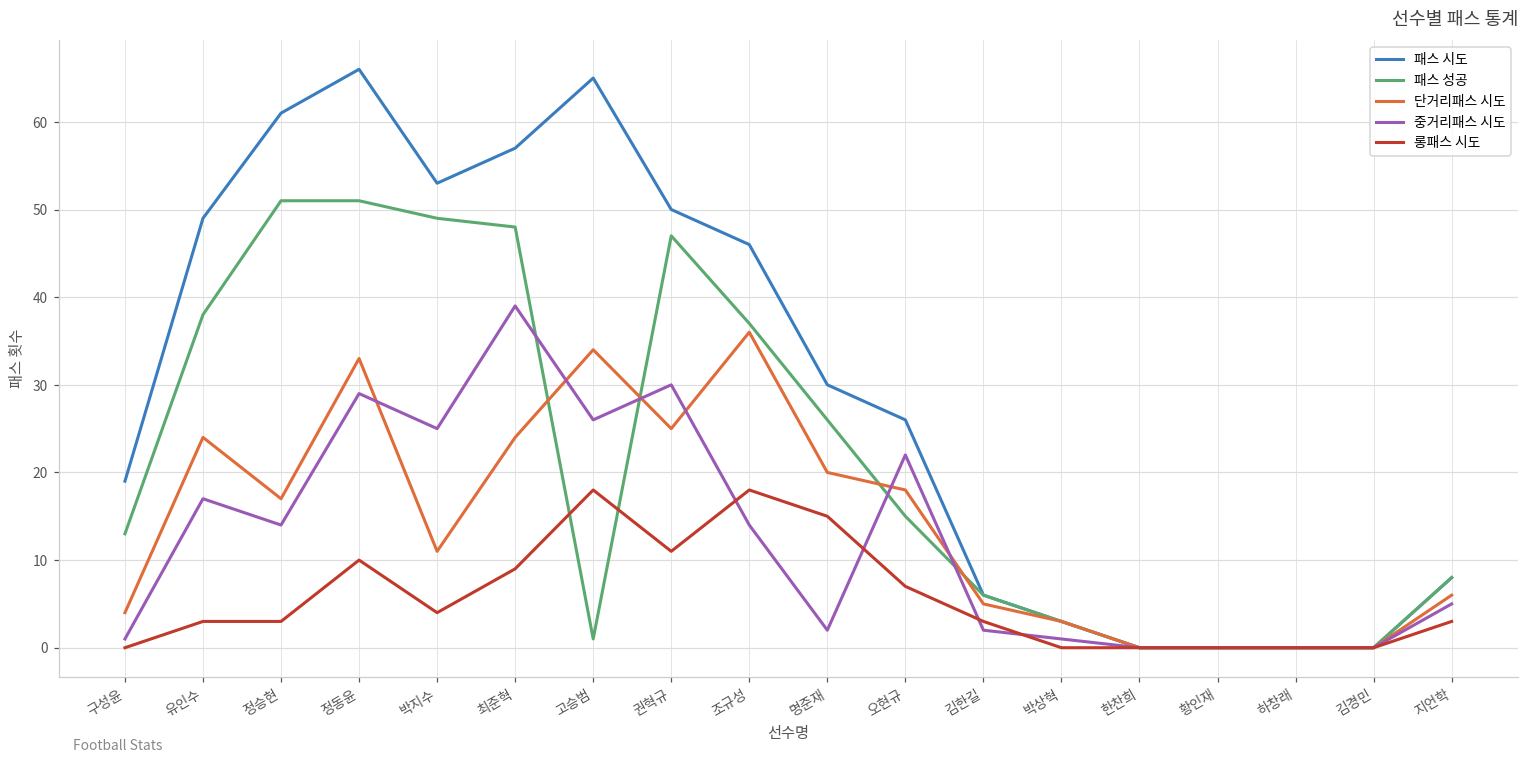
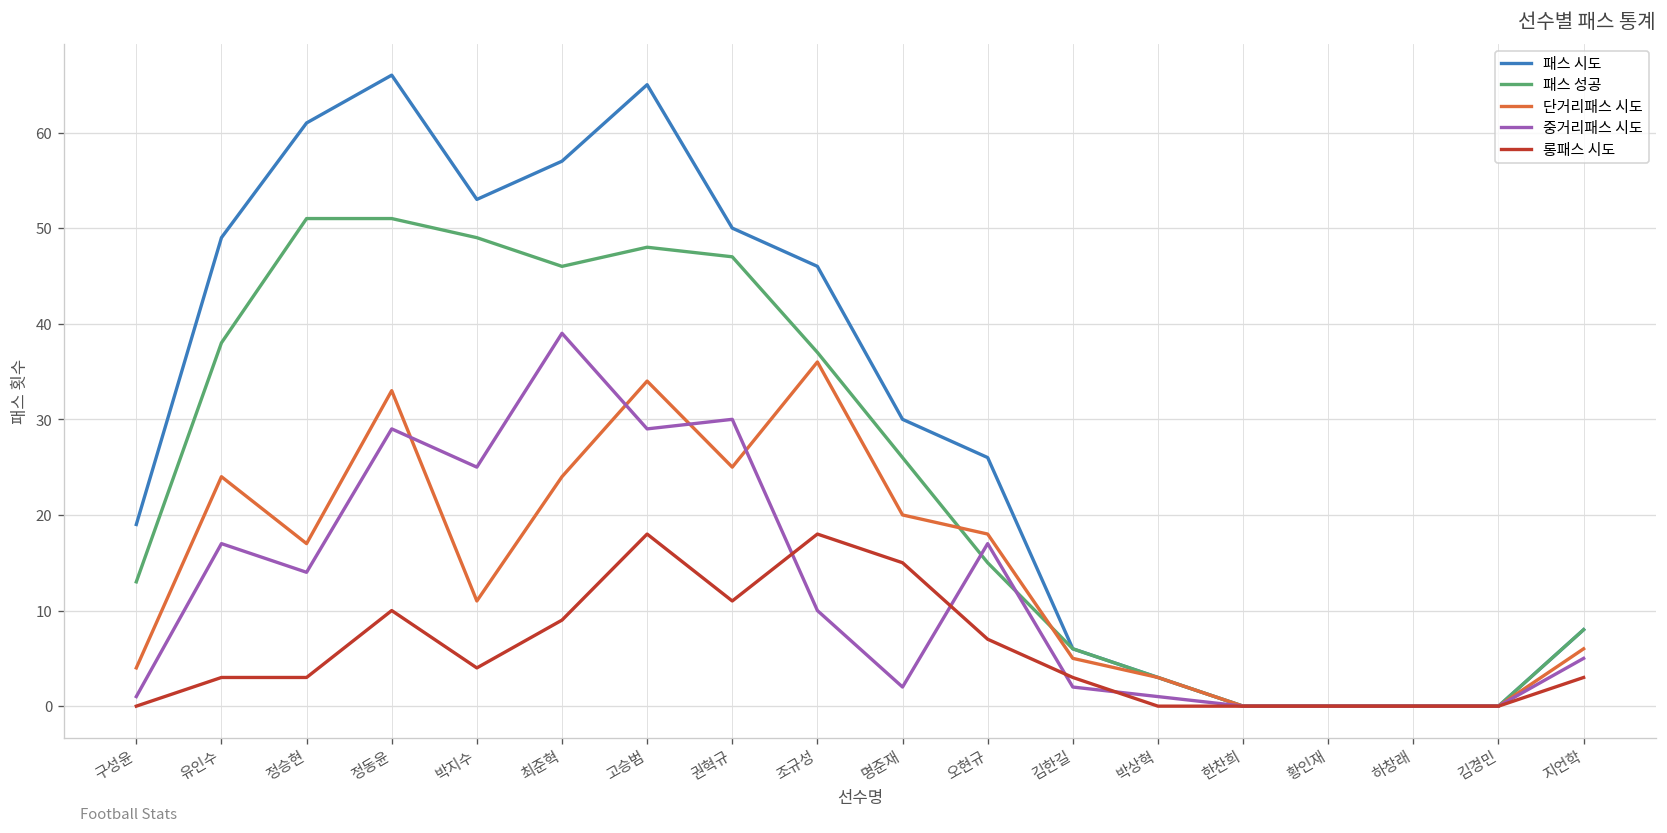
  {
    "패스 시도": {
      "구성윤": 19,
      "유인수": 49,
      "정승현": 61,
      "정동윤": 66,
      "박지수": 53,
      "최준혁": 57,
      "고승범": 65,
      "권혁규": 50,
      "조규성": 46,
      "명준재": 30,
      "오현규": 26
    },
    "패스 성공": {
      "구성윤": 13,
      "유인수": 38,
      "정승현": 51,
      "정동윤": 51,
      "박지수": 49,
-     "최준혁": 48,
-     "고승범": 1,
+     "최준혁": 46,
+     "고승범": 48,
      "권혁규": 47,
      "조규성": 37,
      "명준재": 26,
      "오현규": 15
    },
    "단거리패스 시도": {
      "구성윤": 4,
      "유인수": 24,
      "정승현": 17,
      "정동윤": 33,
      "박지수": 11,
      "최준혁": 24,
      "고승범": 34,
      "권혁규": 25,
      "조규성": 36,
      "명준재": 20,
      "오현규": 18,
      "김한길": 5,
      "지언학": 6
    },
    "중거리패스 시도": {
      "구성윤": 1,
      "유인수": 17,
      "정승현": 14,
      "정동윤": 29,
      "박지수": 25,
      "최준혁": 39,
-     "고승범": 26,
+     "고승범": 29,
      "권혁규": 30,
-     "조규성": 14,
+     "조규성": 10,
      "명준재": 2,
-     "오현규": 22,
+     "오현규": 17,
      "김한길": 2,
      "박상혁": 1,
      "지언학": 5
    },
    "롱패스 시도": {
      "구성윤": 0,
      "유인수": 3,
      "정승현": 3,
      "정동윤": 10,
      "박지수": 4,
      "최준혁": 9,
      "고승범": 18,
      "권혁규": 11,
      "조규성": 18,
      "명준재": 15,
      "오현규": 7,
      "김한길": 3,
      "박상혁": 0,
      "지언학": 3
    }
  }
